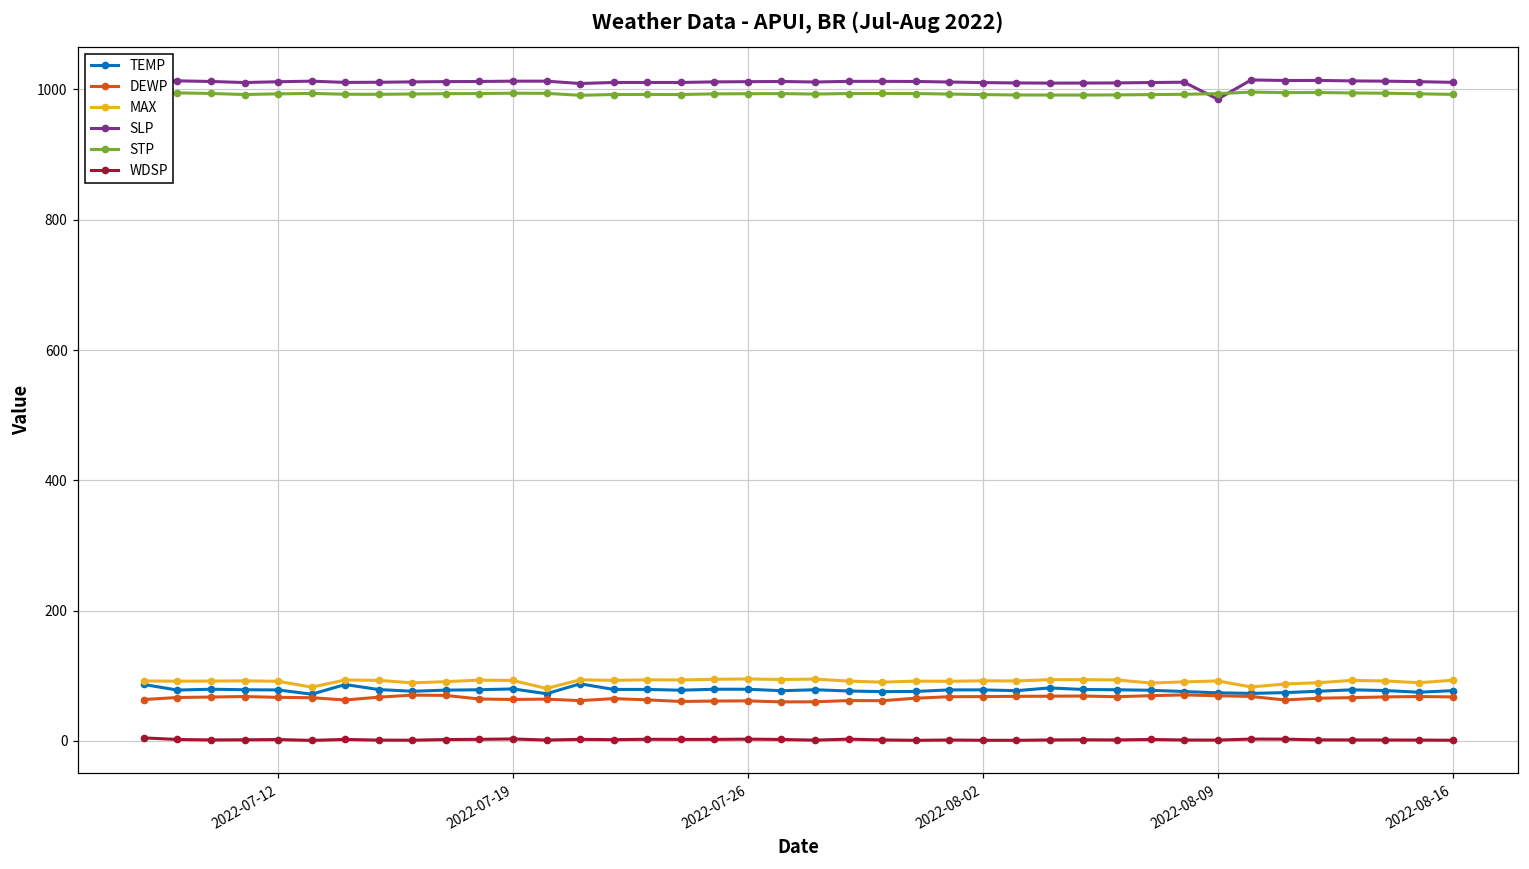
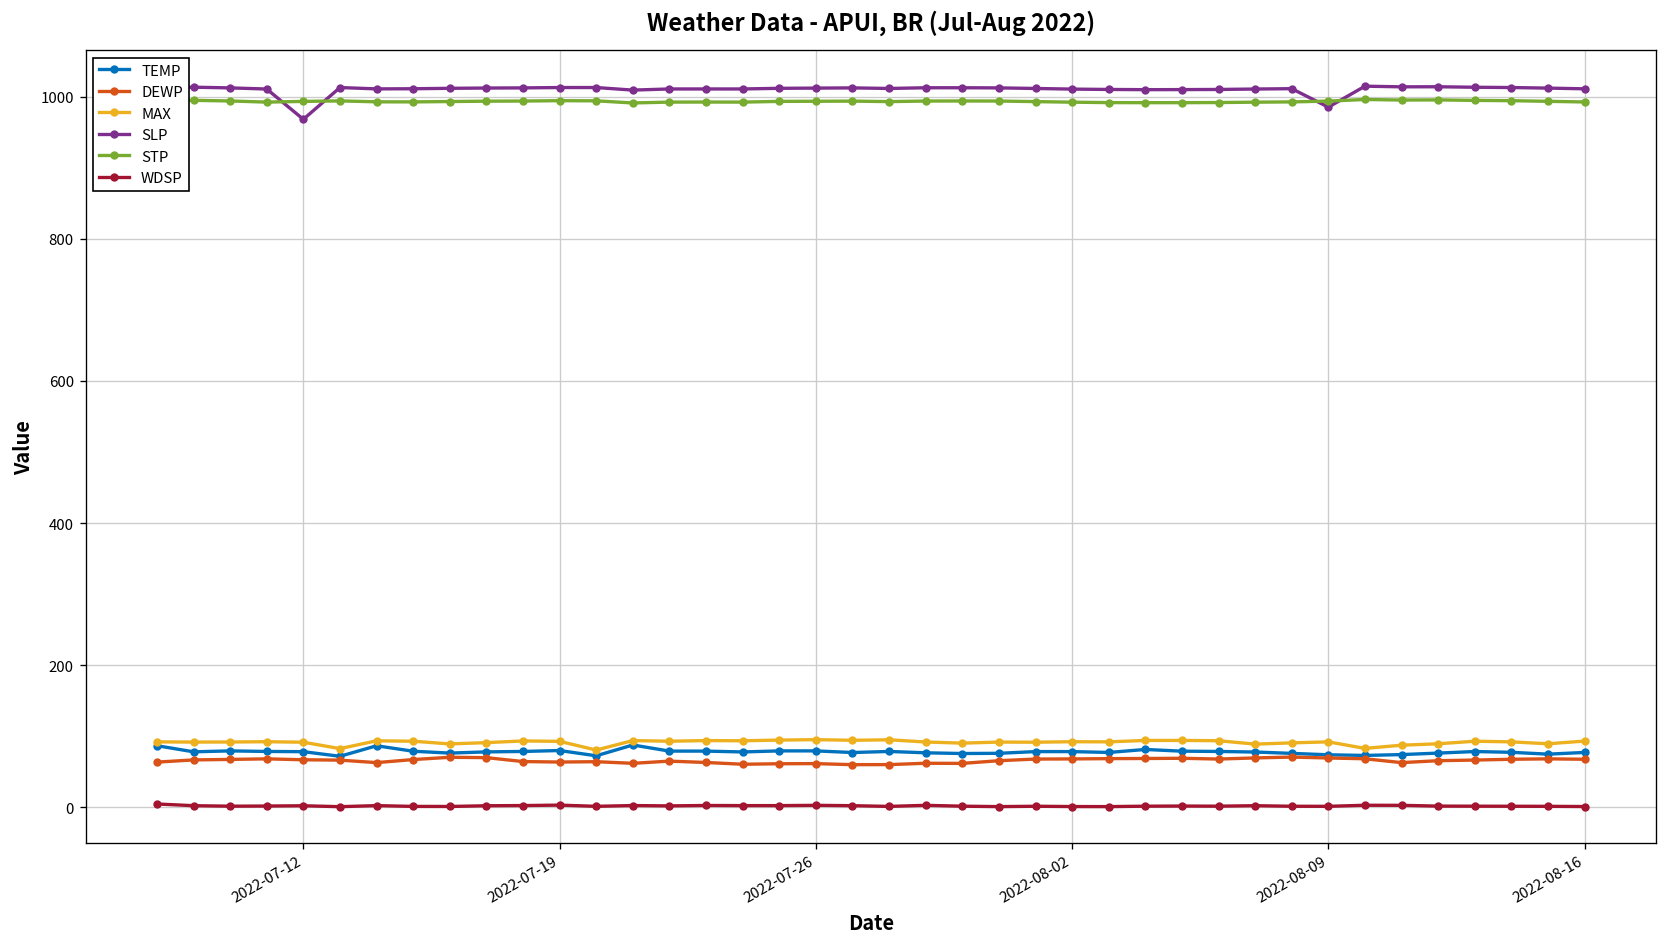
  {
    "TEMP": {
      "2022-07-12": 80,
      "2022-07-19": 80,
      "2022-07-26": 80,
      "2022-08-02": 80,
      "2022-08-09": 70,
      "2022-08-16": 80
    },
    "DEWP": {
      "2022-07-12": 70,
      "2022-07-19": 60,
      "2022-07-26": 60,
      "2022-08-02": 70,
      "2022-08-09": 70,
      "2022-08-16": 70
    },
    "MAX": {
      "2022-07-12": 90,
      "2022-07-19": 90,
      "2022-07-26": 100,
      "2022-08-02": 90,
      "2022-08-09": 90,
      "2022-08-16": 90
    },
    "SLP": {
-     "2022-07-12": 1010,
+     "2022-07-12": 970,
      "2022-07-19": 1010,
      "2022-07-26": 1010,
      "2022-08-02": 1010,
      "2022-08-09": 990,
      "2022-08-16": 1010
    },
    "STP": {
      "2022-07-12": 990,
      "2022-07-19": 990,
      "2022-07-26": 990,
      "2022-08-02": 990,
      "2022-08-09": 990,
      "2022-08-16": 990
    },
    "WDSP": {
      "2022-07-12": 0,
      "2022-07-19": 0,
      "2022-07-26": 0,
      "2022-08-02": 0,
      "2022-08-09": 0,
      "2022-08-16": 0
    }
  }
